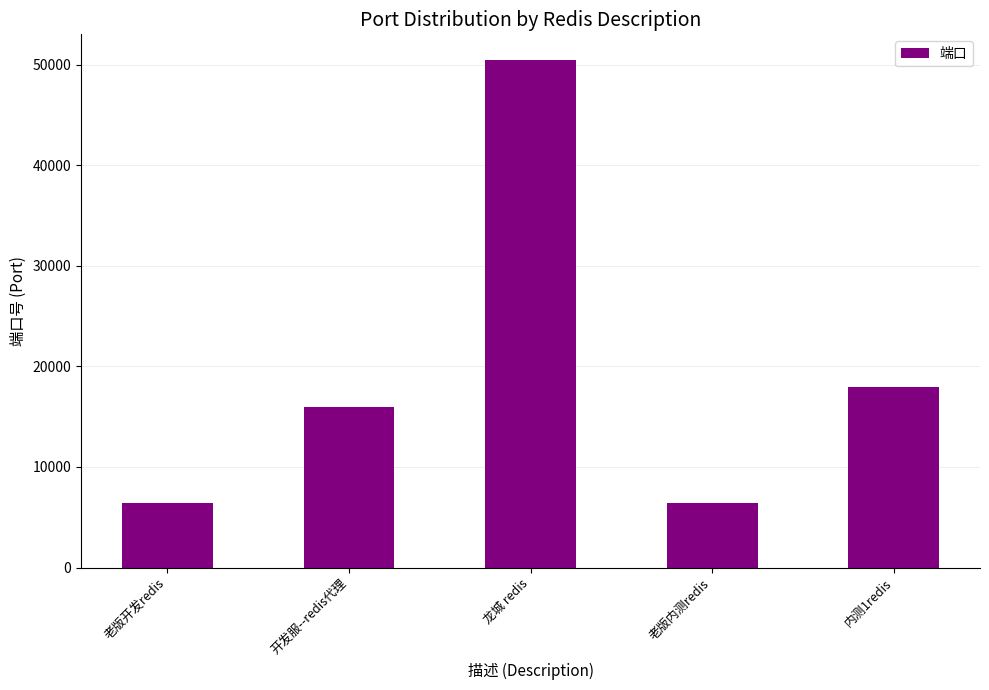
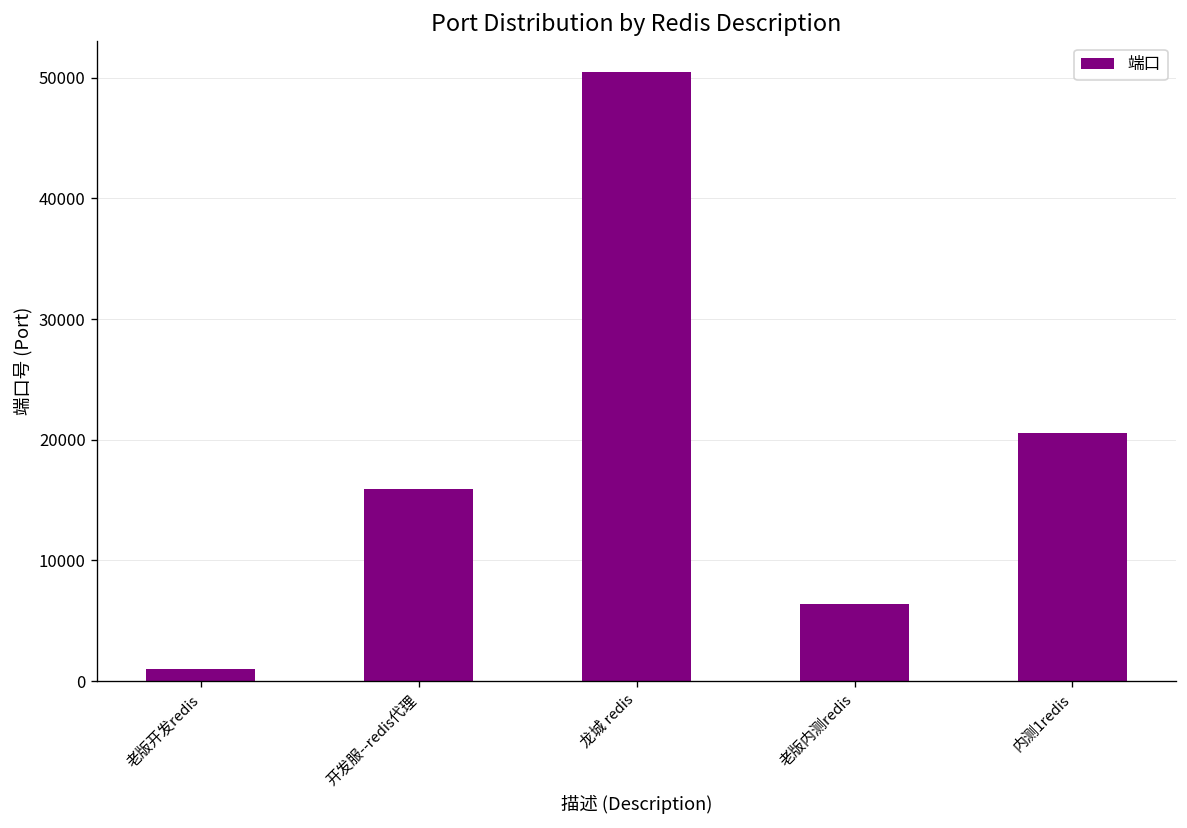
  {
-   "老版开发redis": 6400,
+   "老版开发redis": 1000,
    "开发服--redis代理": 15900,
    "龙城 redis": 50500,
    "老版内测redis": 6400,
-   "内测1redis": 18000
+   "内测1redis": 20500
  }
